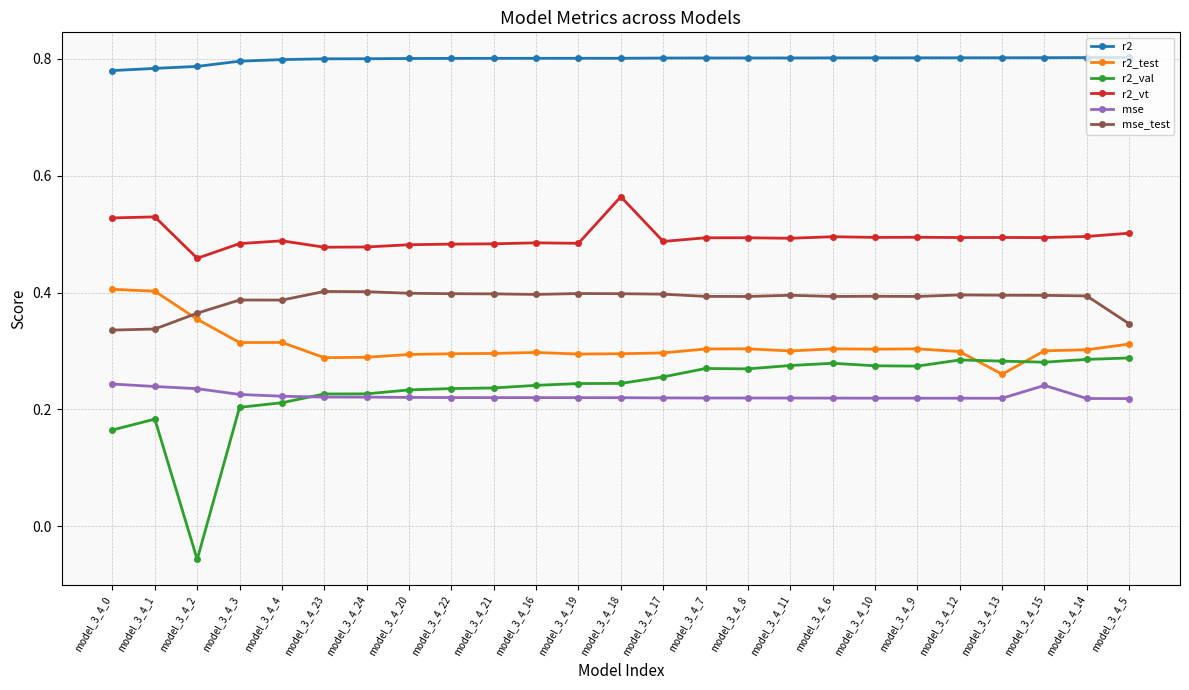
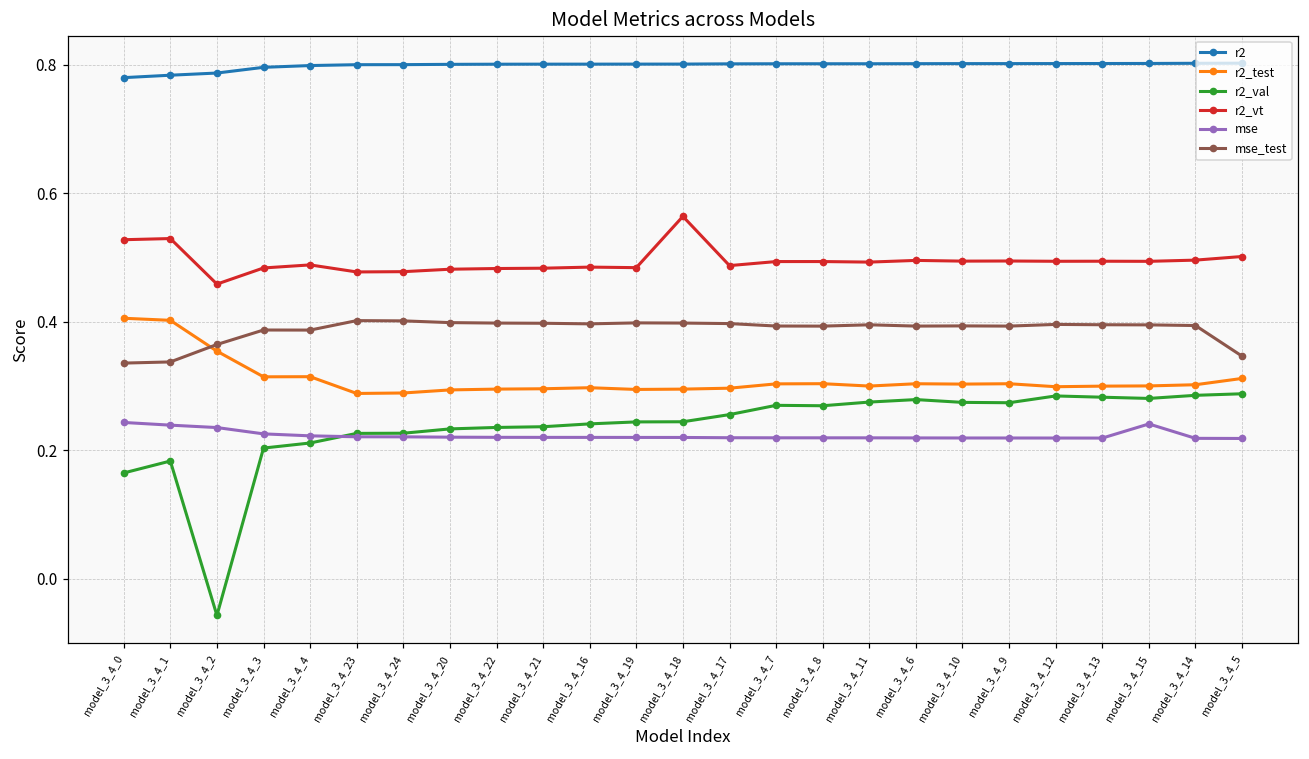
  {
    "r2": {
      "model_3_4_0": 0.78,
      "model_3_4_1": 0.78,
      "model_3_4_2": 0.79,
      "model_3_4_3": 0.80,
      "model_3_4_4": 0.80,
      "model_3_4_23": 0.80,
      "model_3_4_24": 0.80,
      "model_3_4_20": 0.80,
      "model_3_4_22": 0.80,
      "model_3_4_21": 0.80,
      "model_3_4_16": 0.80,
      "model_3_4_19": 0.80,
      "model_3_4_18": 0.80,
      "model_3_4_17": 0.80,
      "model_3_4_7": 0.80,
      "model_3_4_8": 0.80,
      "model_3_4_11": 0.80,
      "model_3_4_6": 0.80,
      "model_3_4_10": 0.80,
      "model_3_4_9": 0.80,
      "model_3_4_12": 0.80,
      "model_3_4_13": 0.80,
      "model_3_4_15": 0.80
    },
    "r2_test": {
      "model_3_4_0": 0.41,
      "model_3_4_1": 0.40,
      "model_3_4_2": 0.35,
      "model_3_4_3": 0.31,
      "model_3_4_4": 0.31,
      "model_3_4_23": 0.29,
      "model_3_4_24": 0.29,
      "model_3_4_20": 0.29,
      "model_3_4_22": 0.30,
      "model_3_4_21": 0.30,
      "model_3_4_16": 0.30,
      "model_3_4_19": 0.29,
      "model_3_4_18": 0.30,
      "model_3_4_17": 0.30,
      "model_3_4_7": 0.30,
      "model_3_4_8": 0.30,
      "model_3_4_11": 0.30,
      "model_3_4_6": 0.30,
      "model_3_4_10": 0.30,
      "model_3_4_9": 0.30,
      "model_3_4_12": 0.30,
-     "model_3_4_13": 0.26,
+     "model_3_4_13": 0.30,
      "model_3_4_15": 0.30,
      "model_3_4_14": 0.30,
      "model_3_4_5": 0.31
    },
    "r2_val": {
      "model_3_4_0": 0.16,
      "model_3_4_1": 0.18,
      "model_3_4_2": -0.06,
      "model_3_4_3": 0.20,
      "model_3_4_4": 0.21,
      "model_3_4_23": 0.23,
      "model_3_4_24": 0.23,
      "model_3_4_20": 0.23,
      "model_3_4_22": 0.24,
      "model_3_4_21": 0.24,
      "model_3_4_16": 0.24,
      "model_3_4_19": 0.24,
      "model_3_4_18": 0.24,
      "model_3_4_17": 0.26,
      "model_3_4_7": 0.27,
      "model_3_4_8": 0.27,
      "model_3_4_11": 0.28,
      "model_3_4_6": 0.28,
      "model_3_4_10": 0.27,
      "model_3_4_9": 0.27,
      "model_3_4_12": 0.28,
      "model_3_4_13": 0.28,
      "model_3_4_15": 0.28,
      "model_3_4_14": 0.29,
      "model_3_4_5": 0.29
    },
    "r2_vt": {
      "model_3_4_0": 0.53,
      "model_3_4_1": 0.53,
      "model_3_4_2": 0.46,
      "model_3_4_3": 0.48,
      "model_3_4_4": 0.49,
      "model_3_4_23": 0.48,
      "model_3_4_24": 0.48,
      "model_3_4_20": 0.48,
      "model_3_4_22": 0.48,
      "model_3_4_21": 0.48,
      "model_3_4_16": 0.49,
      "model_3_4_19": 0.48,
      "model_3_4_18": 0.56,
      "model_3_4_17": 0.49,
      "model_3_4_7": 0.49,
      "model_3_4_8": 0.49,
      "model_3_4_11": 0.49,
      "model_3_4_6": 0.50,
      "model_3_4_10": 0.49,
      "model_3_4_9": 0.49,
      "model_3_4_12": 0.49,
      "model_3_4_13": 0.49,
      "model_3_4_15": 0.49,
      "model_3_4_14": 0.50,
      "model_3_4_5": 0.50
    },
    "mse": {
      "model_3_4_0": 0.24,
      "model_3_4_1": 0.24,
      "model_3_4_2": 0.24,
      "model_3_4_3": 0.23,
      "model_3_4_4": 0.22,
      "model_3_4_23": 0.22,
      "model_3_4_24": 0.22,
      "model_3_4_20": 0.22,
      "model_3_4_22": 0.22,
      "model_3_4_21": 0.22,
      "model_3_4_16": 0.22,
      "model_3_4_19": 0.22,
      "model_3_4_18": 0.22,
      "model_3_4_17": 0.22,
      "model_3_4_7": 0.22,
      "model_3_4_8": 0.22,
      "model_3_4_11": 0.22,
      "model_3_4_6": 0.22,
      "model_3_4_10": 0.22,
      "model_3_4_9": 0.22,
      "model_3_4_12": 0.22,
      "model_3_4_13": 0.22,
      "model_3_4_15": 0.24,
      "model_3_4_14": 0.22,
      "model_3_4_5": 0.22
    },
    "mse_test": {
      "model_3_4_0": 0.34,
      "model_3_4_1": 0.34,
      "model_3_4_2": 0.36,
      "model_3_4_3": 0.39,
      "model_3_4_4": 0.39,
      "model_3_4_23": 0.40,
      "model_3_4_24": 0.40,
      "model_3_4_20": 0.40,
      "model_3_4_22": 0.40,
      "model_3_4_21": 0.40,
      "model_3_4_16": 0.40,
      "model_3_4_19": 0.40,
      "model_3_4_18": 0.40,
      "model_3_4_17": 0.40,
      "model_3_4_7": 0.39,
      "model_3_4_8": 0.39,
      "model_3_4_11": 0.40,
      "model_3_4_6": 0.39,
      "model_3_4_10": 0.39,
      "model_3_4_9": 0.39,
      "model_3_4_12": 0.40,
      "model_3_4_13": 0.40,
      "model_3_4_15": 0.40,
      "model_3_4_14": 0.39,
      "model_3_4_5": 0.35
    }
  }
